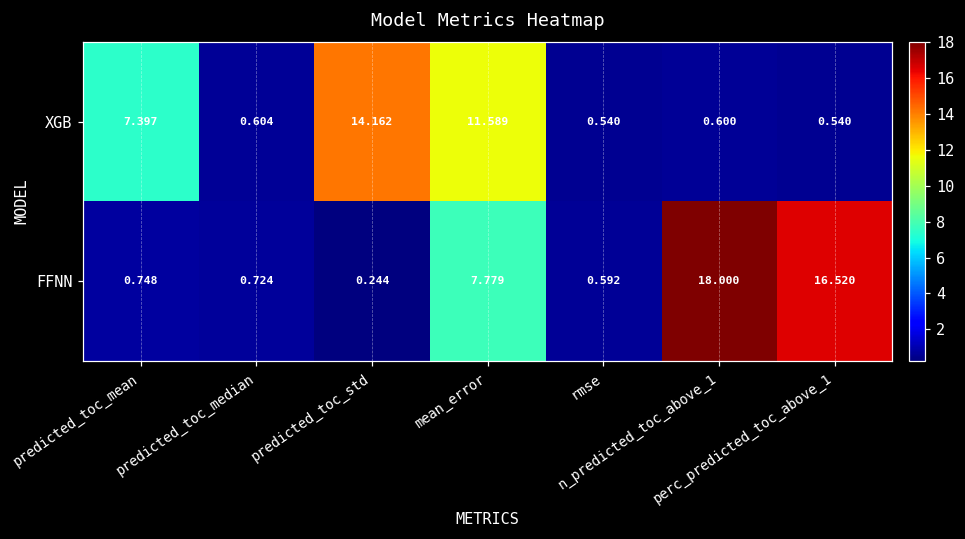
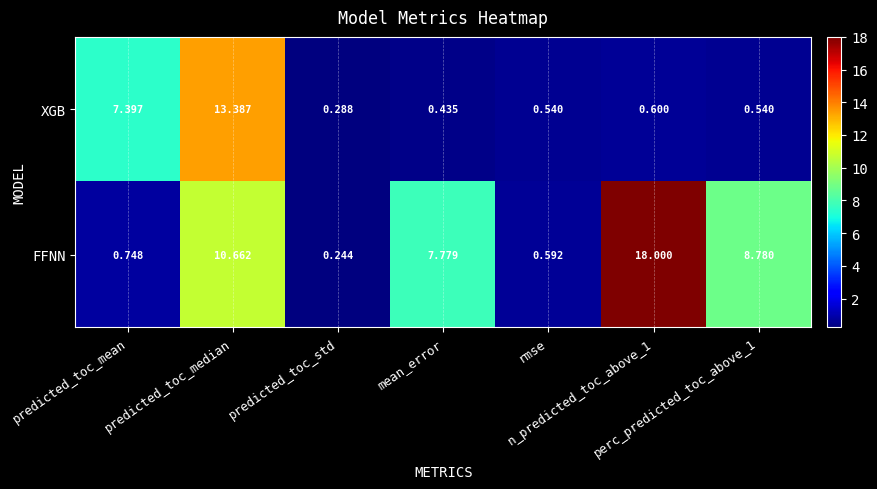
  {
    "XGB": {
      "predicted_toc_mean": 7.397,
-     "predicted_toc_median": 0.604,
-     "predicted_toc_std": 14.162,
-     "mean_error": 11.589,
+     "predicted_toc_median": 13.387,
+     "predicted_toc_std": 0.288,
+     "mean_error": 0.435,
      "rmse": 0.540,
      "n_predicted_toc_above_1": 0.600,
      "perc_predicted_toc_above_1": 0.540
    },
    "FFNN": {
      "predicted_toc_mean": 0.748,
-     "predicted_toc_median": 0.724,
+     "predicted_toc_median": 10.662,
      "predicted_toc_std": 0.244,
      "mean_error": 7.779,
      "rmse": 0.592,
      "n_predicted_toc_above_1": 18.000,
-     "perc_predicted_toc_above_1": 16.520
+     "perc_predicted_toc_above_1": 8.780
    }
  }
